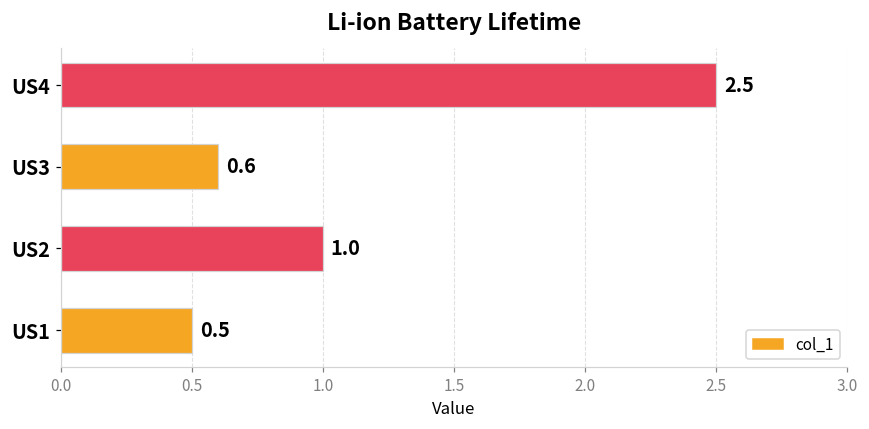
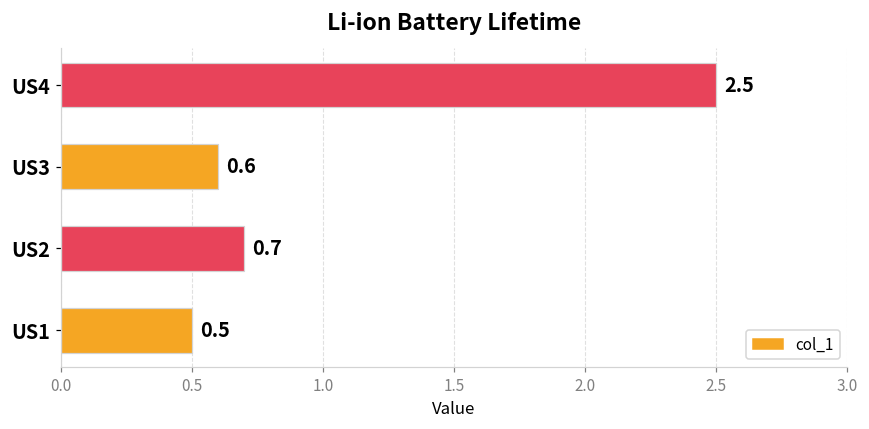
  {
    "US4": 2.5,
    "US3": 0.6,
-   "US2": 1.0,
+   "US2": 0.7,
    "US1": 0.5
  }
